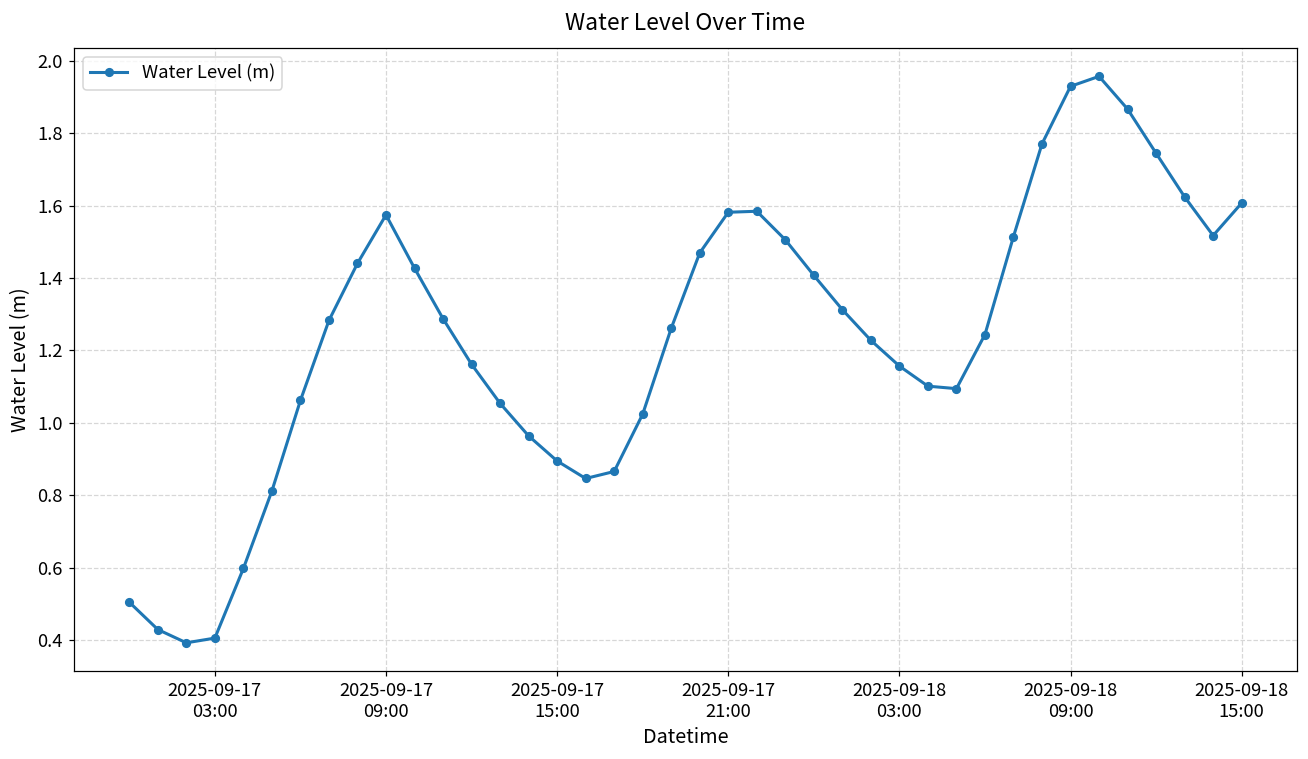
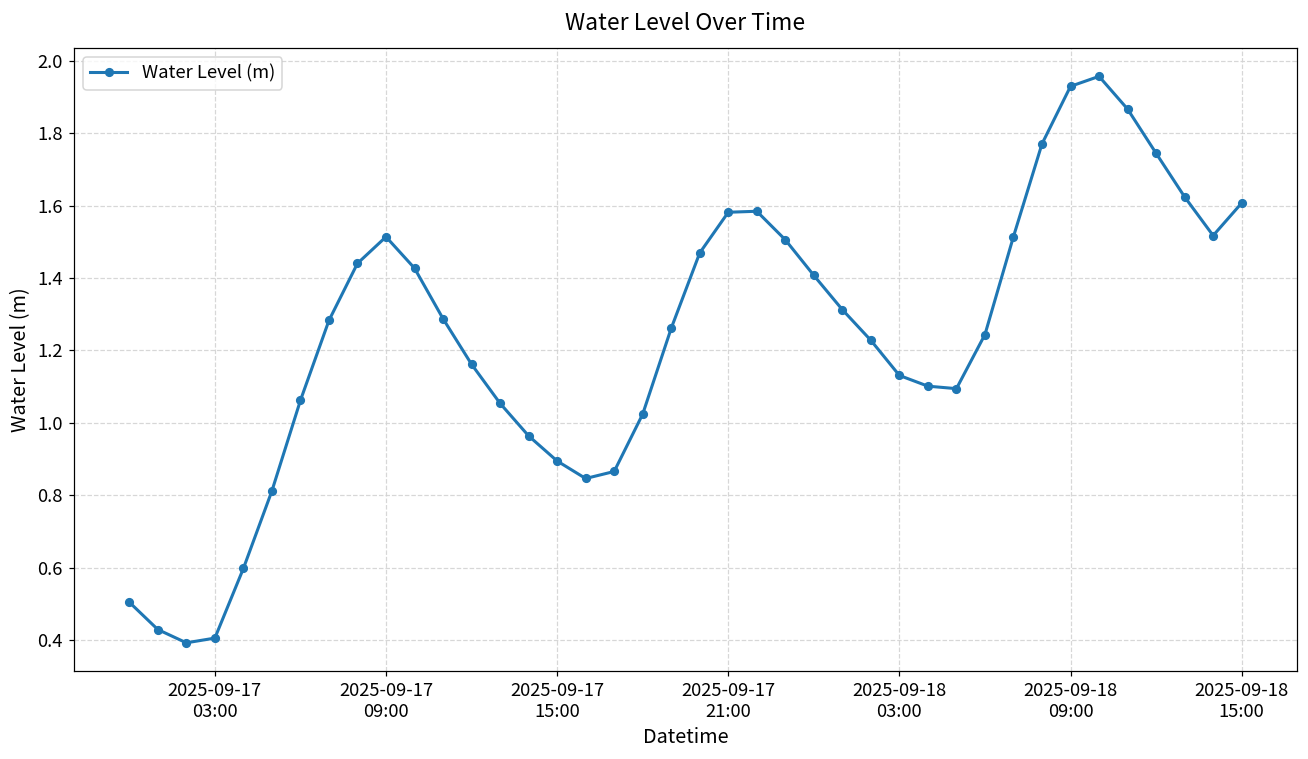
  {
    "2025-09-17 03:00": 0.41,
-   "2025-09-17 09:00": 1.57,
+   "2025-09-17 09:00": 1.51,
    "2025-09-17 15:00": 0.89,
    "2025-09-17 21:00": 1.58,
-   "2025-09-18 03:00": 1.16,
+   "2025-09-18 03:00": 1.13,
    "2025-09-18 09:00": 1.93,
    "2025-09-18 15:00": 1.61
  }
